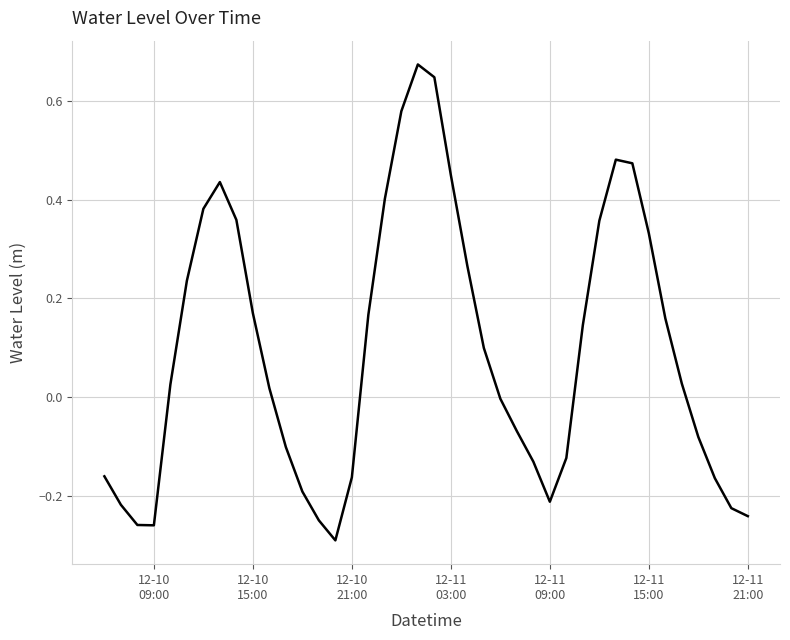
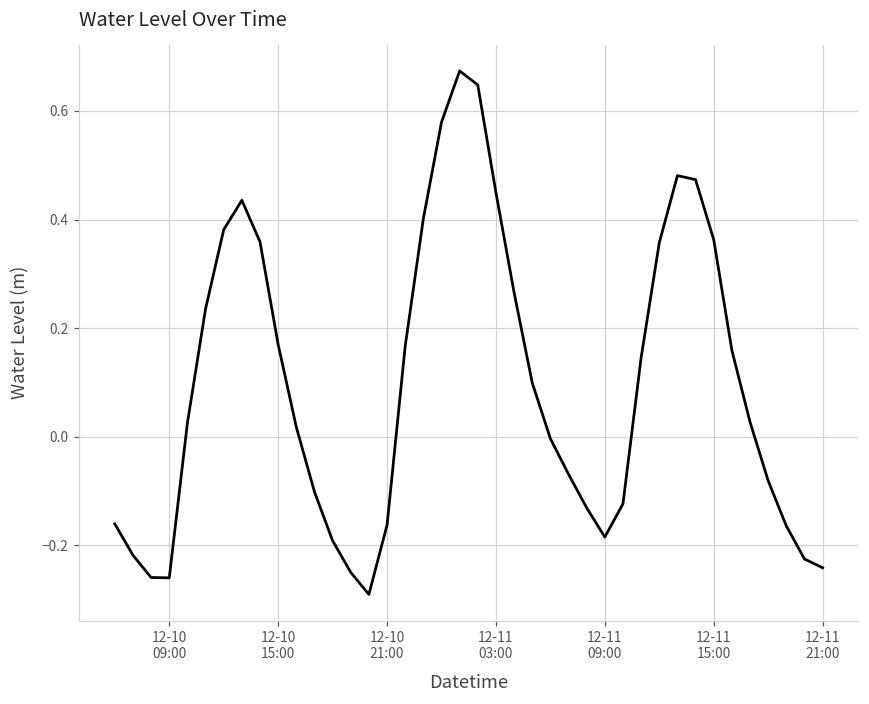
  {
    "12-10 09:00": -0.26,
    "12-10 15:00": 0.17,
    "12-10 21:00": -0.16,
    "12-11 03:00": 0.45,
-   "12-11 09:00": -0.21,
-   "12-11 15:00": 0.33,
+   "12-11 09:00": -0.19,
+   "12-11 15:00": 0.36,
    "12-11 21:00": -0.24
  }
